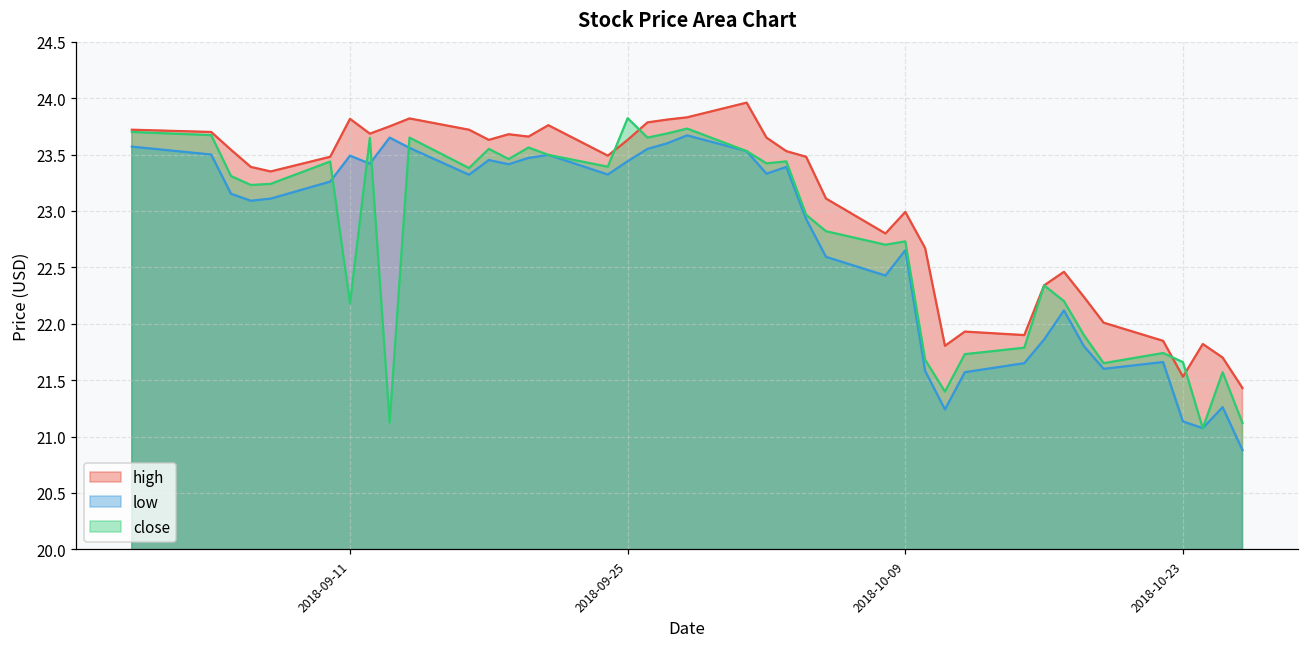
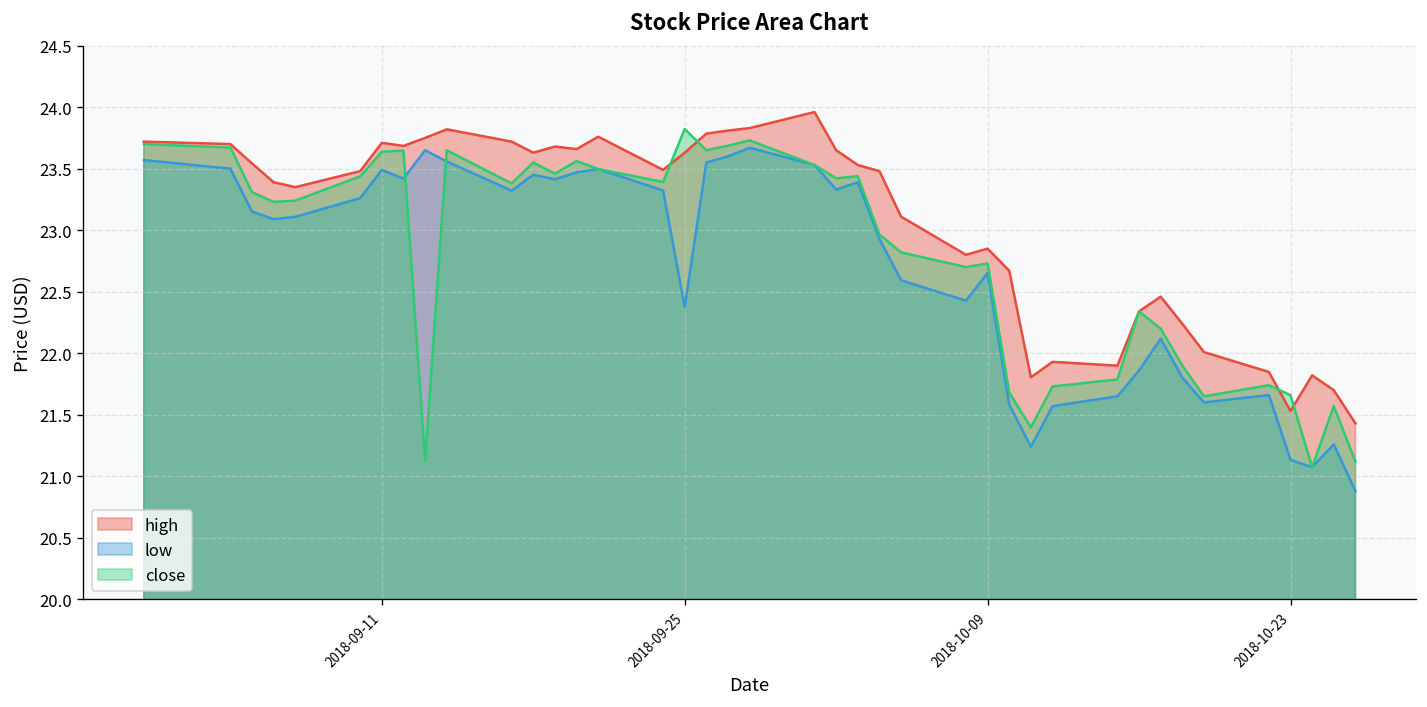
  {
    "high": {
-     "2018-09-11": 23.82,
+     "2018-09-11": 23.71,
      "2018-09-25": 23.63,
-     "2018-10-09": 22.99,
+     "2018-10-09": 22.85,
      "2018-10-23": 21.53
    },
    "low": {
      "2018-09-11": 23.49,
-     "2018-09-25": 23.44,
+     "2018-09-25": 22.38,
      "2018-10-09": 22.65,
      "2018-10-23": 21.13
    },
    "close": {
-     "2018-09-11": 22.18,
+     "2018-09-11": 23.64,
      "2018-09-25": 23.82,
      "2018-10-09": 22.73,
      "2018-10-23": 21.66
    }
  }
